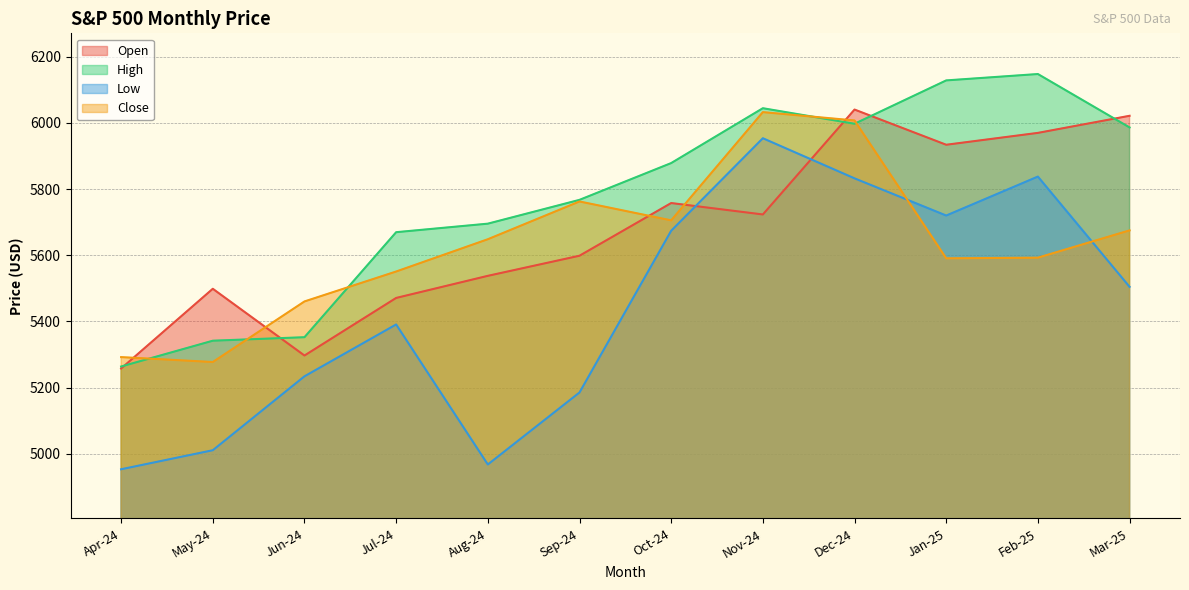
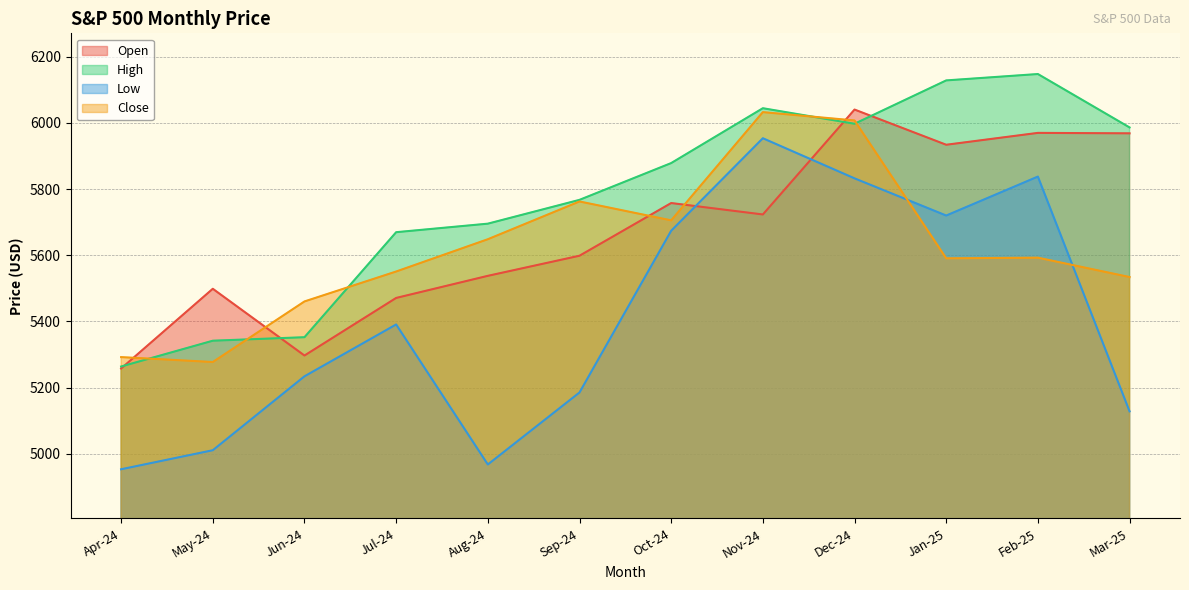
  {
    "Open": {
      "May-24": 5500,
      "Jun-24": 5300,
      "Jul-24": 5470,
      "Aug-24": 5540,
      "Sep-24": 5600,
      "Oct-24": 5760,
      "Nov-24": 5720,
      "Dec-24": 6040,
      "Jan-25": 5930,
      "Feb-25": 5970,
-     "Mar-25": 6020
+     "Mar-25": 5970
    },
    "High": {
      "May-24": 5340,
      "Jun-24": 5350,
      "Jul-24": 5670,
      "Aug-24": 5700,
      "Oct-24": 5880,
      "Nov-24": 6040,
      "Dec-24": 6000,
      "Jan-25": 6130,
      "Feb-25": 6150,
      "Mar-25": 5990
    },
    "Low": {
      "Apr-24": 4950,
      "May-24": 5010,
      "Jun-24": 5230,
      "Jul-24": 5390,
      "Aug-24": 4970,
      "Sep-24": 5190,
      "Oct-24": 5670,
      "Nov-24": 5950,
      "Dec-24": 5830,
      "Jan-25": 5720,
      "Feb-25": 5840,
-     "Mar-25": 5500
+     "Mar-25": 5130
    },
    "Close": {
      "Apr-24": 5290,
      "May-24": 5280,
      "Jun-24": 5460,
      "Jul-24": 5550,
      "Aug-24": 5650,
      "Oct-24": 5710,
      "Nov-24": 6030,
      "Dec-24": 6010,
      "Jan-25": 5590,
      "Feb-25": 5590,
-     "Mar-25": 5680
+     "Mar-25": 5530
    }
  }
